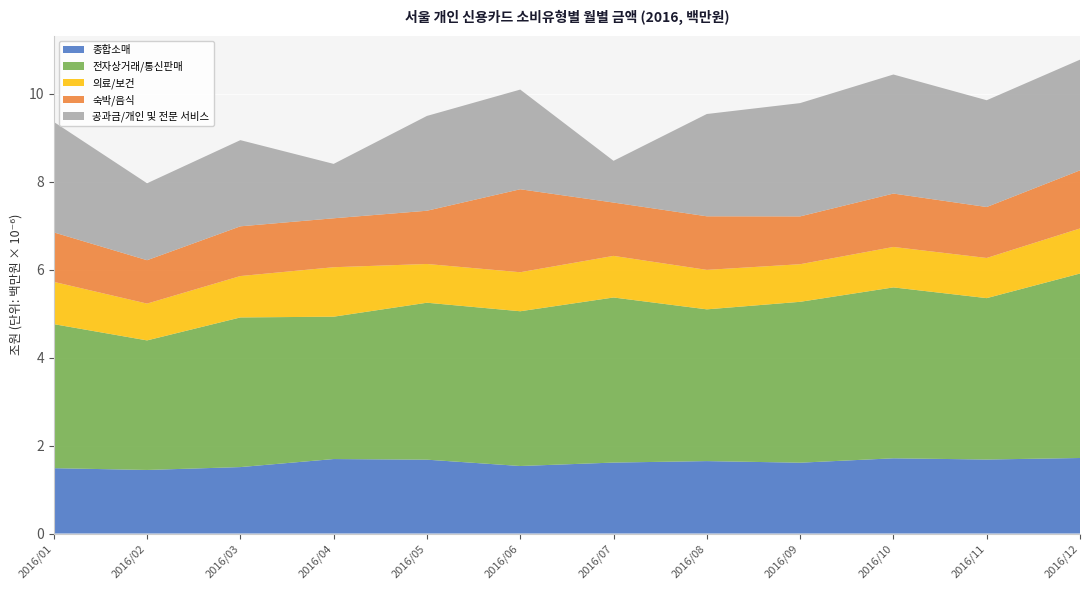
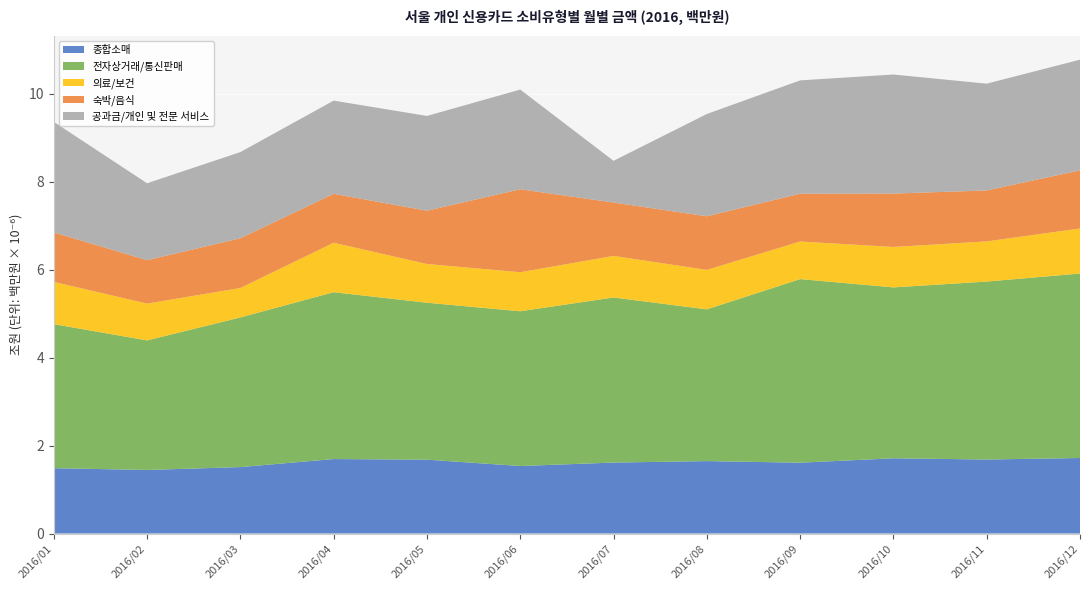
  {
    "종합소매": {
      "2016/01": 1.5,
      "2016/02": 1.4,
      "2016/03": 1.5,
      "2016/04": 1.7,
      "2016/05": 1.7,
      "2016/06": 1.5,
      "2016/07": 1.6,
      "2016/08": 1.6,
      "2016/09": 1.6,
      "2016/10": 1.7,
      "2016/11": 1.7,
      "2016/12": 1.7
    },
    "전자상거래/통신판매": {
      "2016/01": 3.3,
      "2016/02": 2.9,
      "2016/03": 3.4,
-     "2016/04": 3.2,
+     "2016/04": 3.8,
      "2016/05": 3.6,
      "2016/06": 3.5,
      "2016/07": 3.8,
      "2016/08": 3.5,
-     "2016/09": 3.7,
+     "2016/09": 4.2,
      "2016/10": 3.9,
-     "2016/11": 3.7,
+     "2016/11": 4.0,
      "2016/12": 4.2
    },
    "의료/보건": {
      "2016/01": 1.0,
      "2016/02": 0.8,
-     "2016/03": 0.9,
+     "2016/03": 0.7,
      "2016/04": 1.1,
      "2016/05": 0.9,
      "2016/06": 0.9,
      "2016/07": 0.9,
      "2016/08": 0.9,
      "2016/09": 0.9,
      "2016/10": 0.9,
      "2016/11": 0.9,
      "2016/12": 1.0
    },
    "숙박/음식": {
      "2016/01": 1.1,
      "2016/02": 1.0,
      "2016/03": 1.1,
      "2016/04": 1.1,
      "2016/05": 1.2,
      "2016/06": 1.9,
      "2016/07": 1.2,
      "2016/08": 1.2,
      "2016/09": 1.1,
      "2016/10": 1.2,
      "2016/11": 1.2,
      "2016/12": 1.3
    },
    "공과금/개인 및 전문 서비스": {
      "2016/01": 2.5,
      "2016/02": 1.7,
      "2016/03": 2.0,
-     "2016/04": 1.2,
+     "2016/04": 2.1,
      "2016/05": 2.2,
      "2016/06": 2.3,
      "2016/07": 0.9,
      "2016/08": 2.3,
      "2016/09": 2.6,
      "2016/10": 2.7,
      "2016/11": 2.4,
      "2016/12": 2.5
    }
  }
